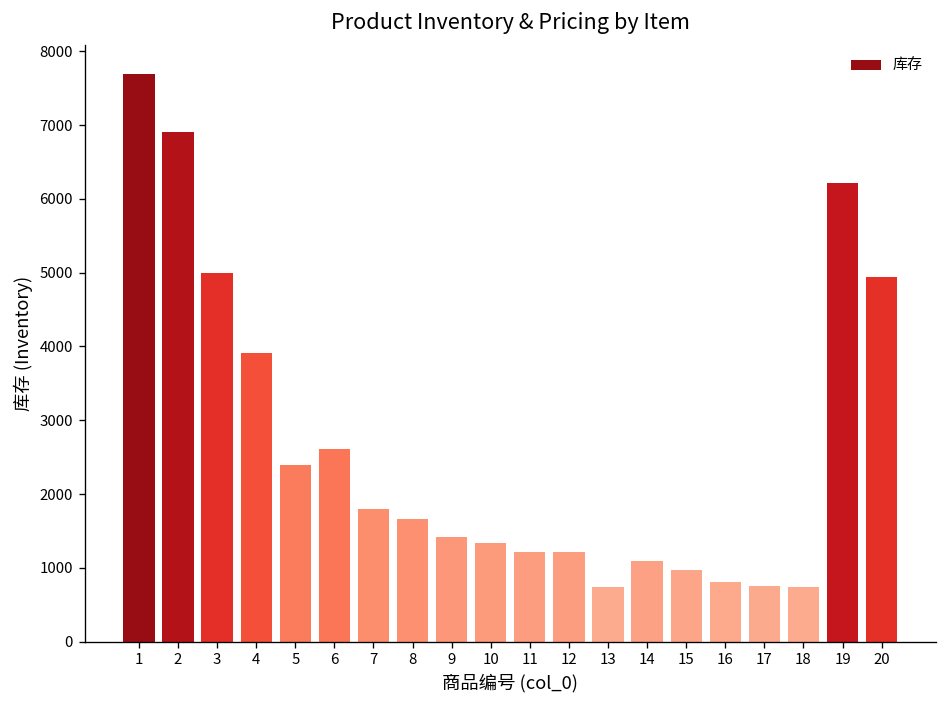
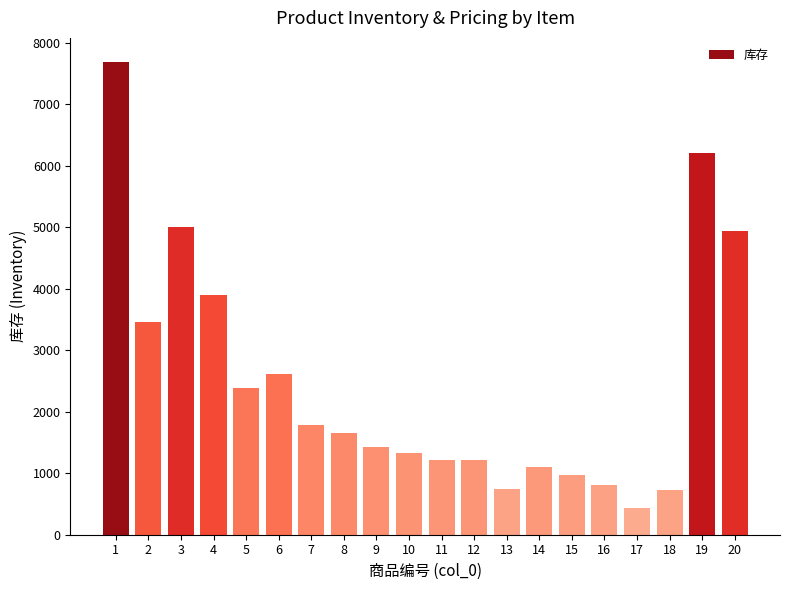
  {
    "1": 7700,
-   "2": 6900,
+   "2": 3500,
    "3": 5000,
    "4": 3900,
    "5": 2400,
    "6": 2600,
    "7": 1800,
    "8": 1700,
    "9": 1400,
    "10": 1300,
    "11": 1200,
    "12": 1200,
    "13": 700,
    "14": 1100,
    "15": 1000,
    "16": 800,
-   "17": 700,
+   "17": 400,
    "18": 700,
    "19": 6200,
    "20": 4900
  }
